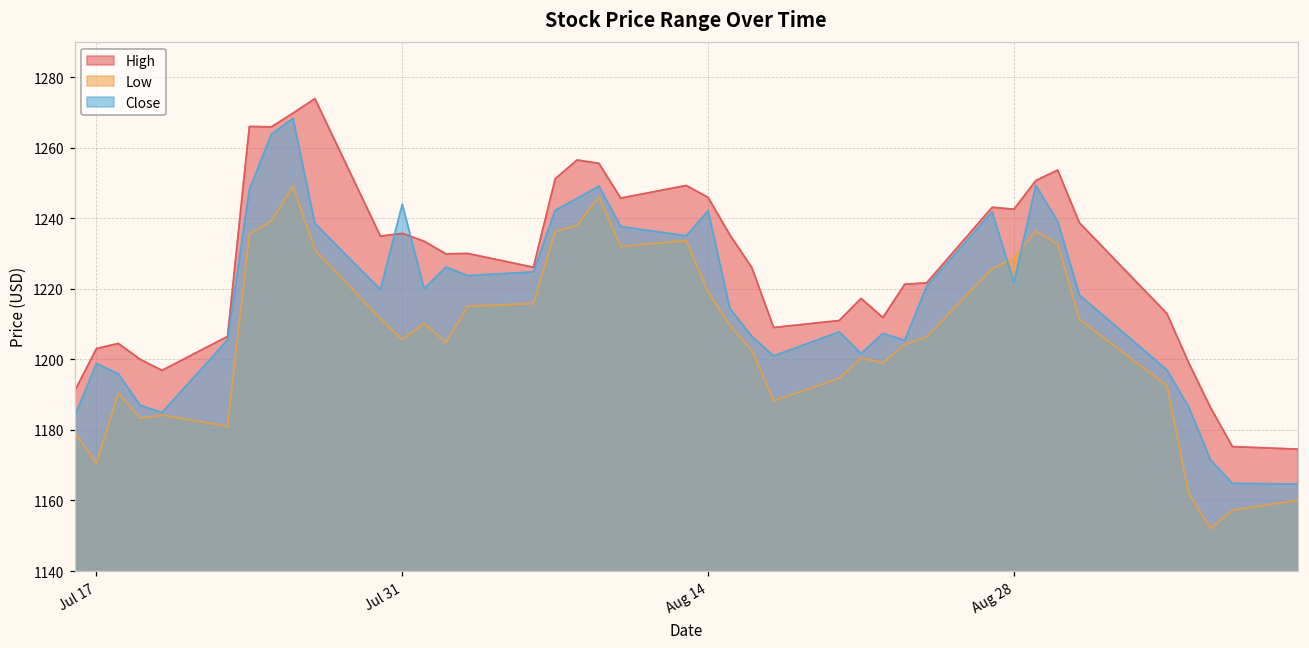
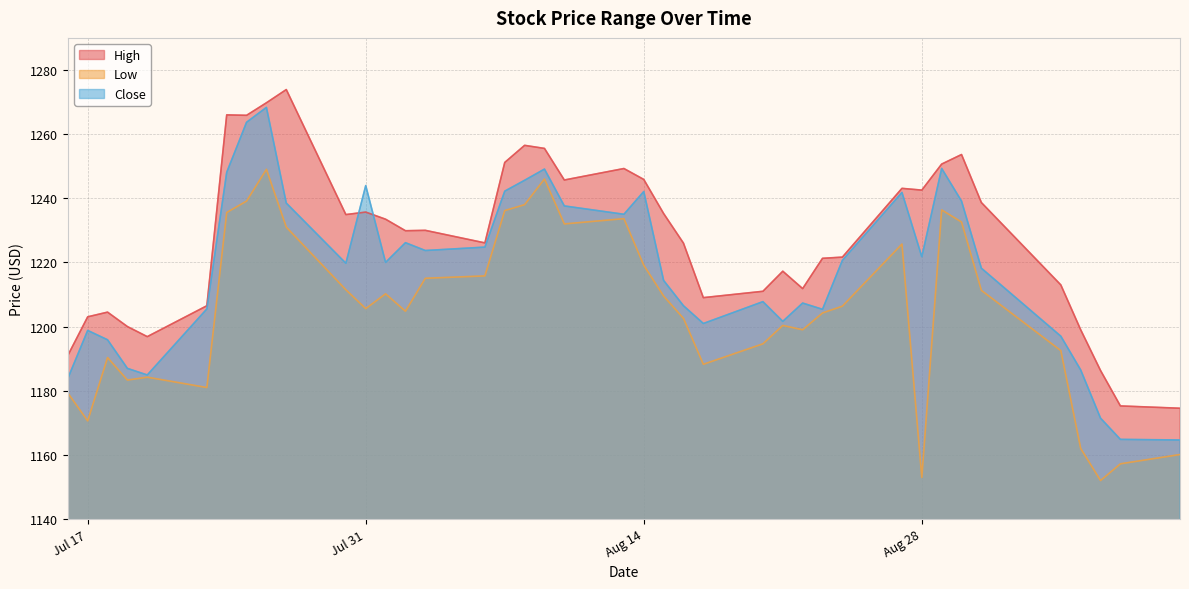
  {
    "High": {
      "Jul 17": 1203,
      "Jul 31": 1236,
      "Aug 14": 1246,
      "Aug 28": 1243
    },
    "Low": {
      "Jul 17": 1171,
      "Jul 31": 1206,
      "Aug 14": 1219,
-     "Aug 28": 1229
+     "Aug 28": 1153
    },
    "Close": {
      "Jul 17": 1199,
      "Jul 31": 1244,
      "Aug 14": 1242,
      "Aug 28": 1222
    }
  }
